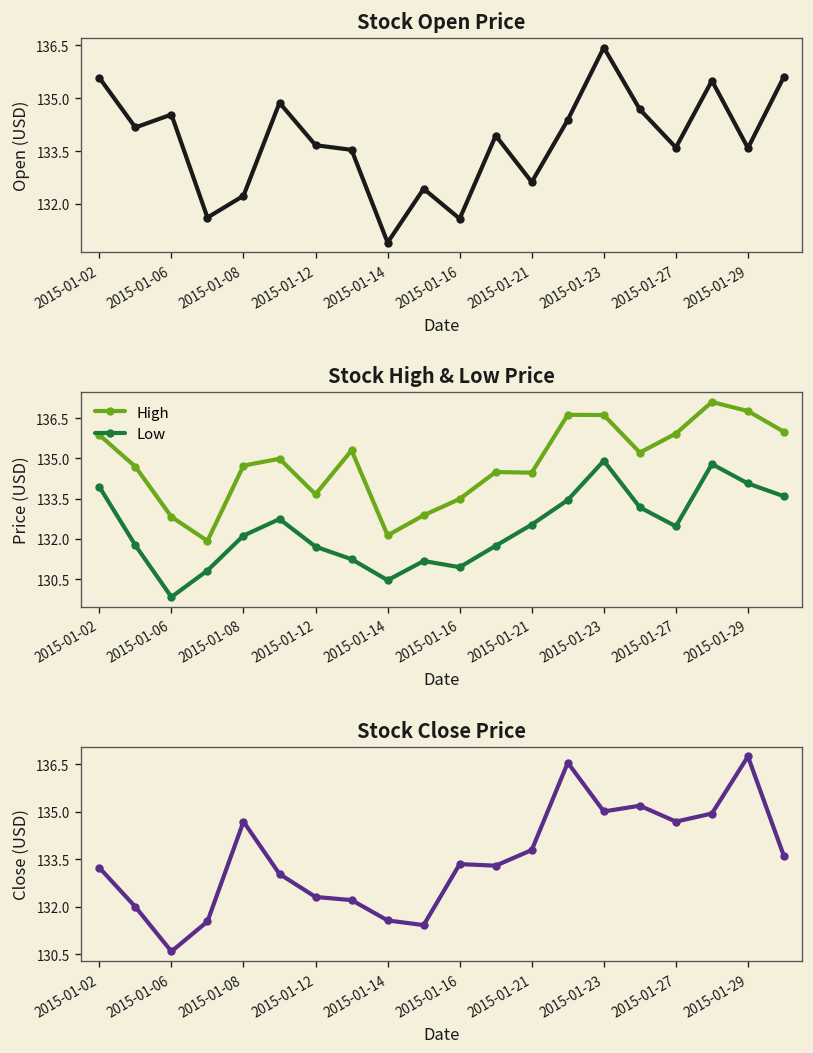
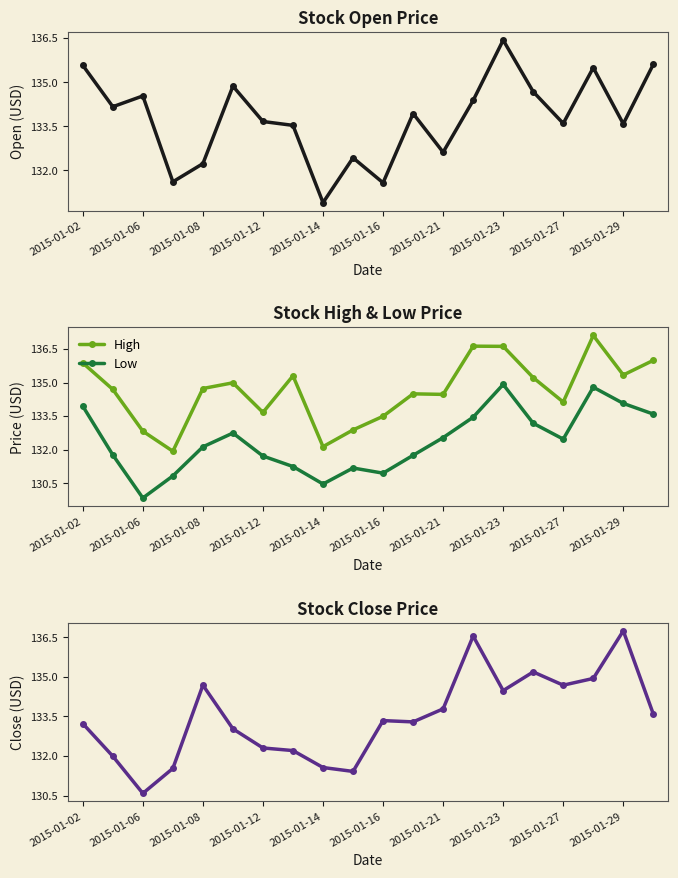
  {
    "Stock Open Price": {
      "2015-01-02": 135.6,
      "2015-01-06": 134.5,
      "2015-01-08": 132.2,
      "2015-01-12": 133.7,
      "2015-01-14": 130.9,
      "2015-01-16": 131.6,
      "2015-01-21": 132.6,
      "2015-01-23": 136.4,
      "2015-01-27": 133.6,
      "2015-01-29": 133.6
    },
    "Stock High & Low Price": {
      "High": {
        "2015-01-02": 135.9,
        "2015-01-06": 132.8,
        "2015-01-08": 134.7,
        "2015-01-12": 133.7,
        "2015-01-14": 132.1,
        "2015-01-16": 133.5,
        "2015-01-21": 134.5,
        "2015-01-23": 136.6,
-       "2015-01-27": 135.9,
-       "2015-01-29": 136.8
+       "2015-01-27": 134.1,
+       "2015-01-29": 135.3
      },
      "Low": {
        "2015-01-02": 133.9,
        "2015-01-06": 129.8,
        "2015-01-08": 132.1,
        "2015-01-12": 131.7,
        "2015-01-14": 130.5,
        "2015-01-16": 130.9,
        "2015-01-21": 132.5,
        "2015-01-23": 134.9,
        "2015-01-27": 132.5,
        "2015-01-29": 134.1
      }
    },
    "Stock Close Price": {
      "2015-01-02": 133.2,
      "2015-01-06": 130.6,
      "2015-01-08": 134.7,
      "2015-01-12": 132.3,
      "2015-01-14": 131.6,
      "2015-01-16": 133.3,
      "2015-01-21": 133.8,
-     "2015-01-23": 135.0,
+     "2015-01-23": 134.5,
      "2015-01-27": 134.7,
      "2015-01-29": 136.7
    }
  }
